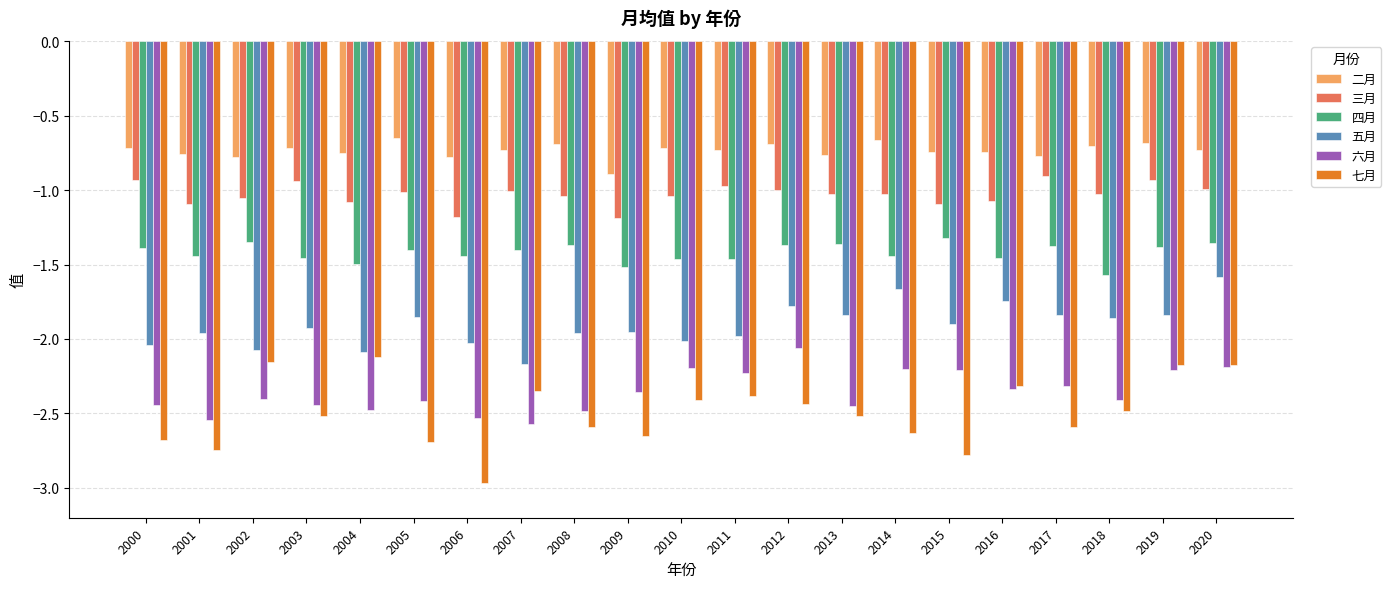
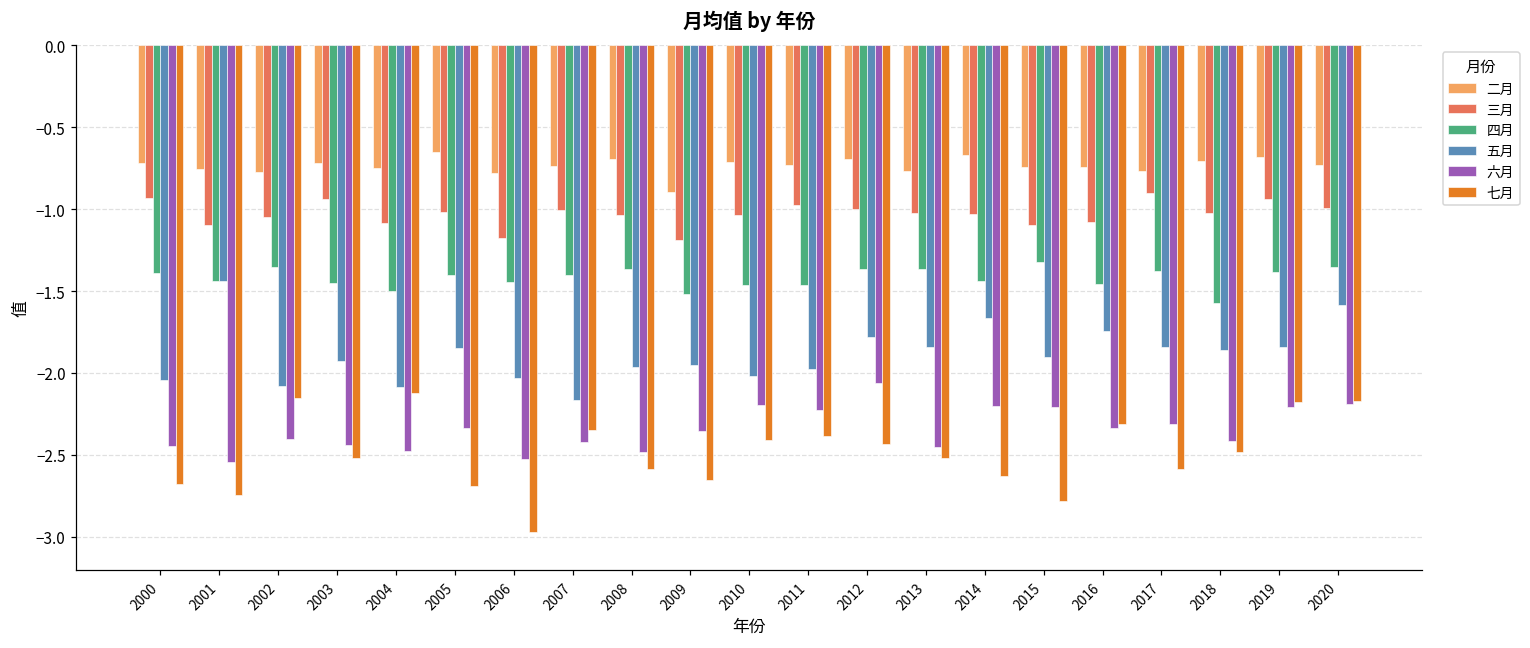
  {
    "四月": {
      "2000": -1.39,
      "2001": -1.44,
      "2002": -1.35,
      "2003": -1.45,
      "2004": -1.50,
      "2005": -1.40,
      "2006": -1.44,
      "2007": -1.40,
      "2008": -1.37,
      "2009": -1.52,
      "2010": -1.46,
      "2011": -1.47,
      "2012": -1.37,
      "2013": -1.36,
      "2014": -1.44,
      "2015": -1.32,
      "2016": -1.46,
      "2017": -1.38,
      "2018": -1.57,
      "2019": -1.38,
      "2020": -1.36
    },
    "五月": {
      "2000": -2.04,
-     "2001": -1.96,
+     "2001": -1.44,
      "2002": -2.08,
      "2003": -1.92,
      "2004": -2.09,
      "2005": -1.85,
      "2006": -2.03,
      "2007": -2.17,
      "2008": -1.96,
      "2009": -1.95,
      "2010": -2.02,
      "2011": -1.98,
      "2012": -1.78,
      "2013": -1.84,
      "2014": -1.66,
      "2015": -1.90,
      "2016": -1.75,
      "2017": -1.84,
      "2018": -1.86,
      "2019": -1.84,
      "2020": -1.58
    },
    "六月": {
      "2000": -2.44,
      "2001": -2.54,
      "2002": -2.40,
      "2003": -2.44,
      "2004": -2.48,
-     "2005": -2.42,
+     "2005": -2.34,
      "2006": -2.53,
-     "2007": -2.57,
+     "2007": -2.42,
      "2008": -2.48,
      "2009": -2.36,
      "2010": -2.19,
      "2011": -2.23,
      "2012": -2.06,
      "2013": -2.45,
      "2014": -2.20,
      "2015": -2.21,
      "2016": -2.34,
      "2017": -2.31,
      "2018": -2.41,
      "2019": -2.21,
      "2020": -2.19
    }
  }
